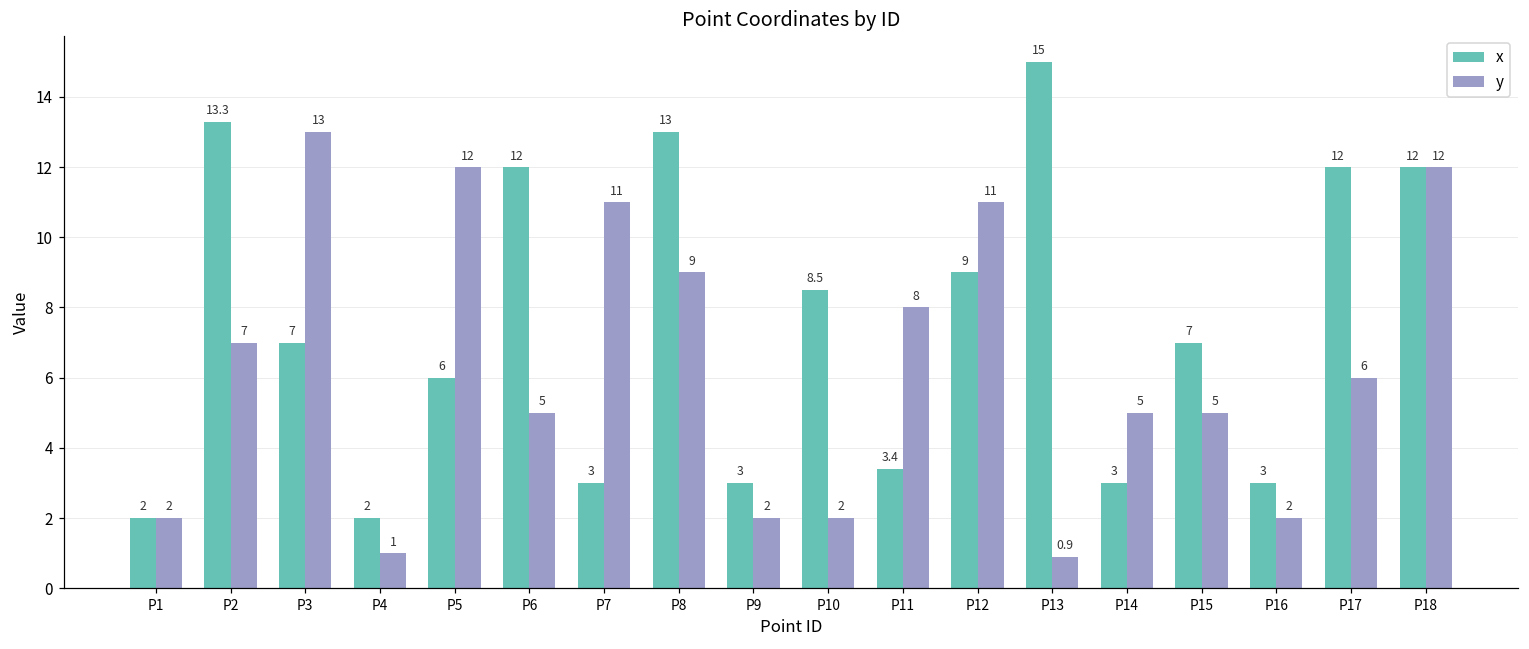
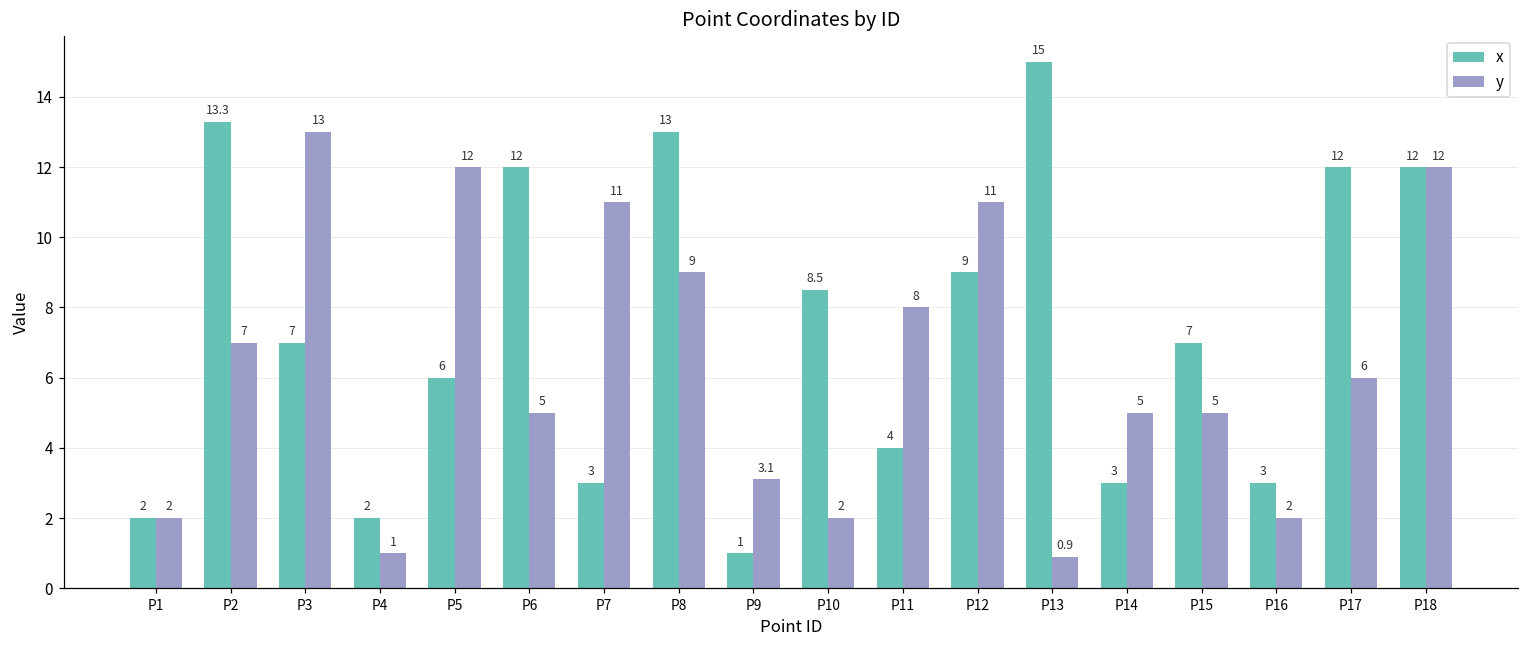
  {
    "x": {
      "P1": 2,
      "P2": 13.3,
      "P3": 7,
      "P4": 2,
      "P5": 6,
      "P6": 12,
      "P7": 3,
      "P8": 13,
-     "P9": 3,
+     "P9": 1,
      "P10": 8.5,
-     "P11": 3.4,
+     "P11": 4,
      "P12": 9,
      "P13": 15,
      "P14": 3,
      "P15": 7,
      "P16": 3,
      "P17": 12,
      "P18": 12
    },
    "y": {
      "P1": 2,
      "P2": 7,
      "P3": 13,
      "P4": 1,
      "P5": 12,
      "P6": 5,
      "P7": 11,
      "P8": 9,
-     "P9": 2,
+     "P9": 3.1,
      "P10": 2,
      "P11": 8,
      "P12": 11,
      "P13": 0.9,
      "P14": 5,
      "P15": 5,
      "P16": 2,
      "P17": 6,
      "P18": 12
    }
  }
